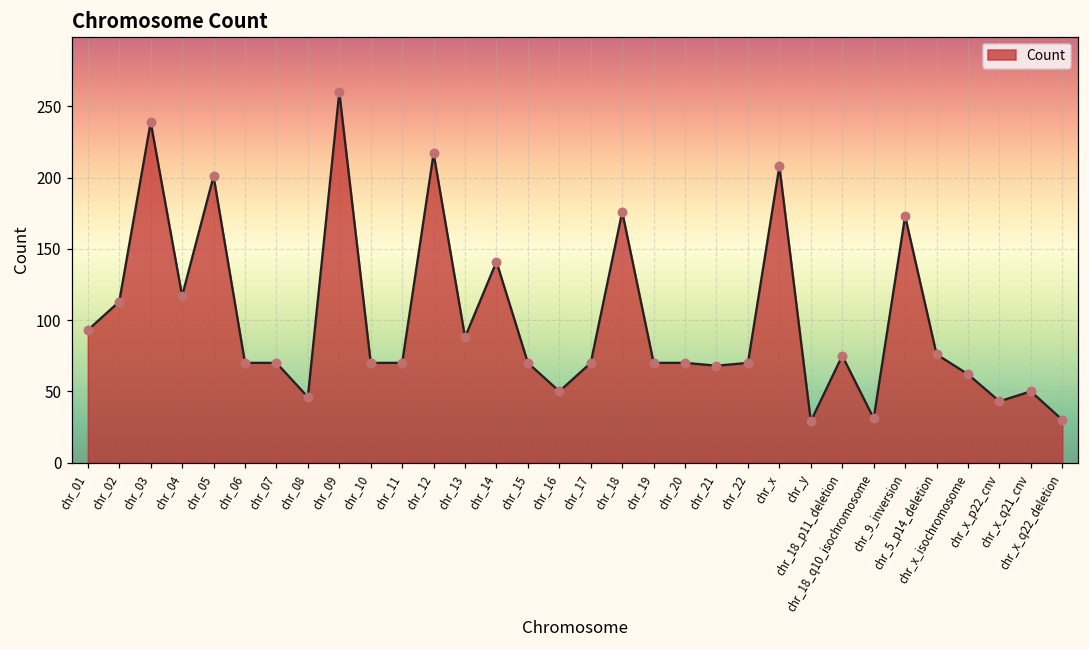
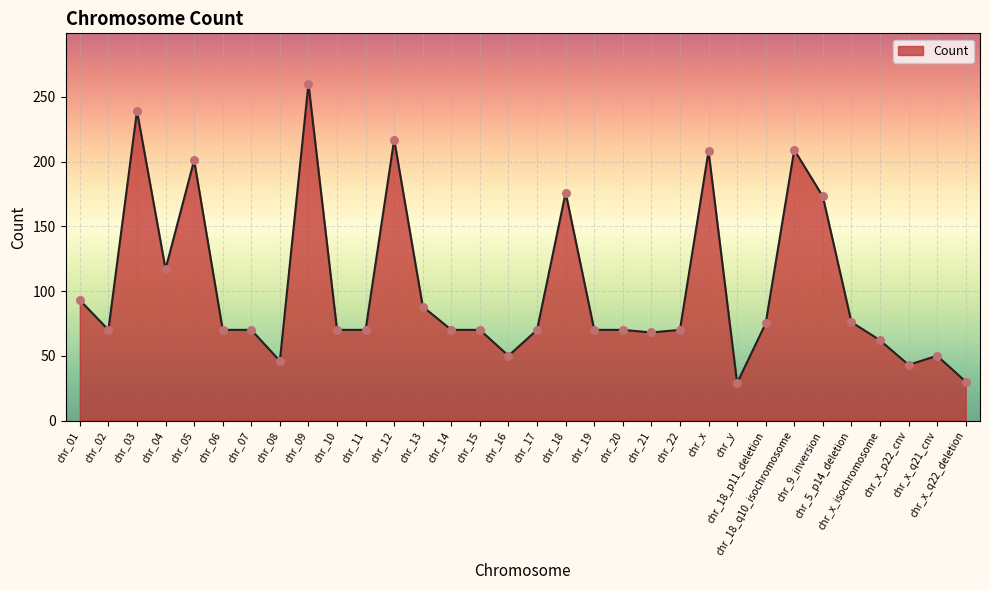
  {
    "chr_01": 93,
-   "chr_02": 113,
+   "chr_02": 70,
    "chr_03": 239,
    "chr_04": 117,
    "chr_05": 201,
    "chr_06": 70,
    "chr_07": 70,
    "chr_08": 46,
    "chr_09": 260,
    "chr_10": 70,
    "chr_11": 70,
    "chr_12": 217,
    "chr_13": 88,
-   "chr_14": 141,
+   "chr_14": 70,
    "chr_15": 70,
    "chr_16": 50,
    "chr_17": 70,
    "chr_18": 176,
    "chr_19": 70,
    "chr_20": 70,
    "chr_21": 68,
    "chr_22": 70,
    "chr_x": 208,
    "chr_y": 29,
    "chr_18_p11_deletion": 75,
-   "chr_18_q10_isochromosome": 31,
+   "chr_18_q10_isochromosome": 209,
    "chr_9_inversion": 173,
    "chr_5_p14_deletion": 76,
    "chr_x_isochromosome": 62,
    "chr_x_p22_cnv": 43,
    "chr_x_q21_cnv": 50,
    "chr_x_q22_deletion": 30
  }
